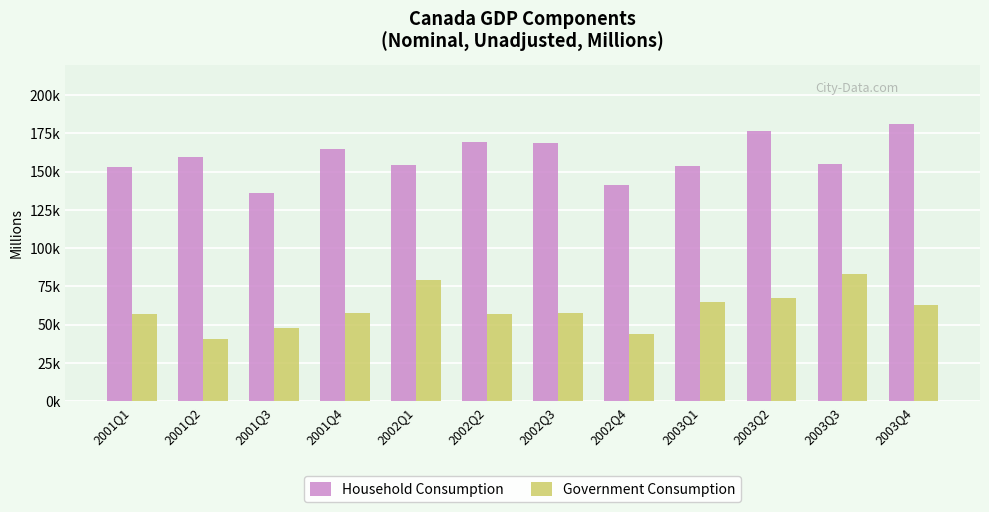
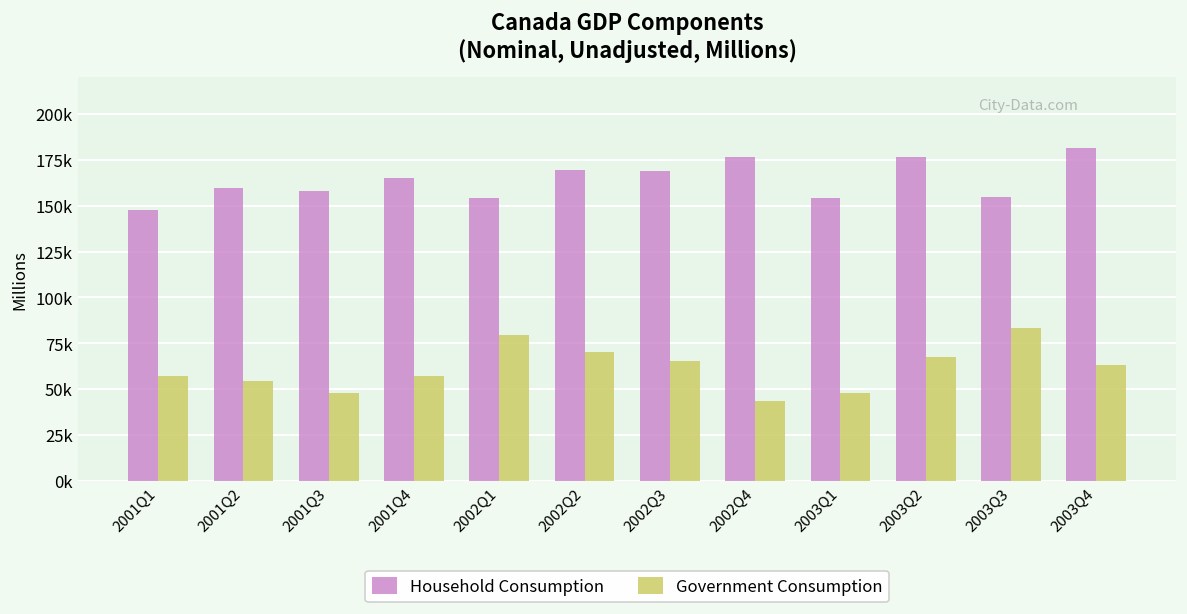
  {
    "Household Consumption": {
-     "2001Q1": 153000,
+     "2001Q1": 148000,
      "2001Q2": 160000,
-     "2001Q3": 136000,
+     "2001Q3": 158000,
      "2001Q4": 165000,
      "2002Q1": 154000,
      "2002Q2": 169000,
      "2002Q3": 169000,
-     "2002Q4": 141000,
+     "2002Q4": 177000,
      "2003Q1": 154000,
      "2003Q2": 177000,
      "2003Q3": 155000,
      "2003Q4": 181000
    },
    "Government Consumption": {
      "2001Q1": 57000,
-     "2001Q2": 41000,
+     "2001Q2": 54000,
      "2001Q3": 48000,
      "2001Q4": 57000,
      "2002Q1": 79000,
-     "2002Q2": 57000,
-     "2002Q3": 58000,
+     "2002Q2": 71000,
+     "2002Q3": 65000,
      "2002Q4": 44000,
-     "2003Q1": 65000,
+     "2003Q1": 48000,
      "2003Q2": 68000,
      "2003Q3": 83000,
      "2003Q4": 63000
    }
  }
